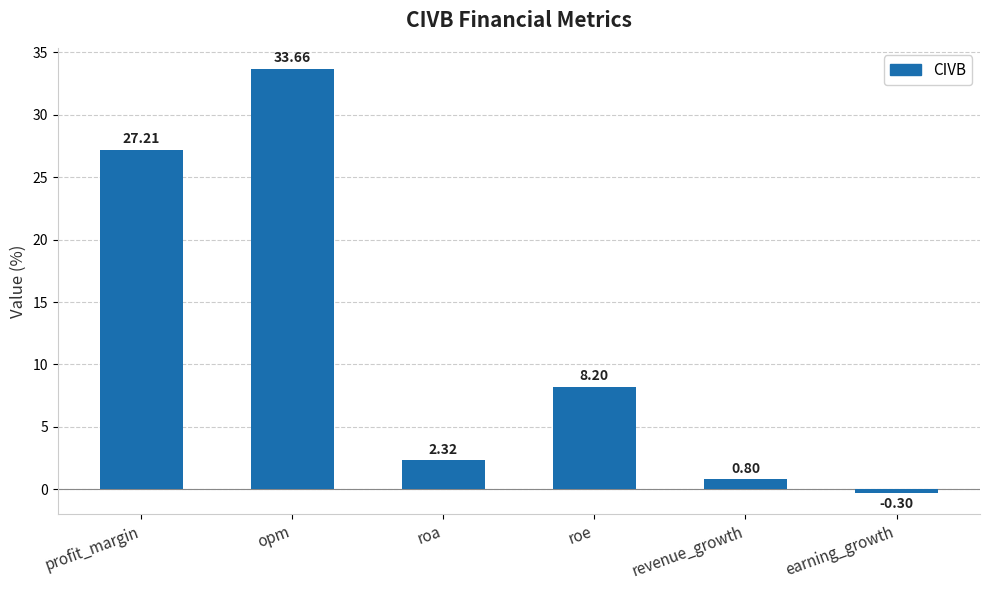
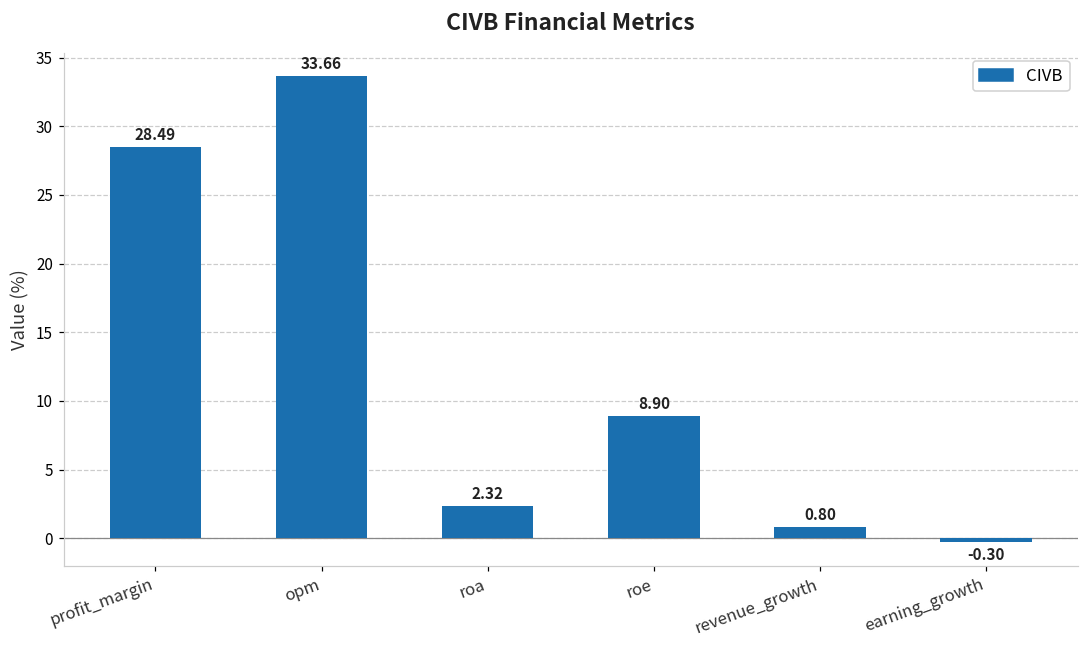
  {
-   "profit_margin": 27.21,
+   "profit_margin": 28.49,
    "opm": 33.66,
    "roa": 2.32,
-   "roe": 8.20,
+   "roe": 8.90,
    "revenue_growth": 0.80,
    "earning_growth": -0.30
  }
